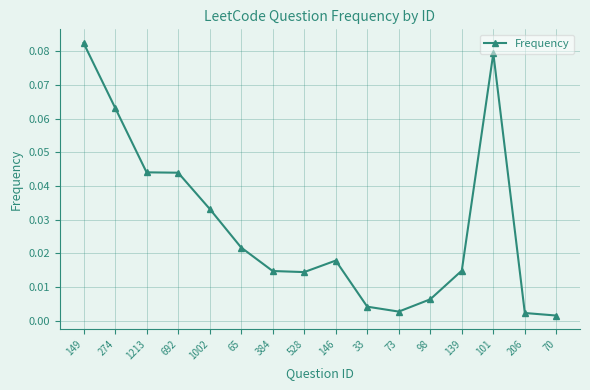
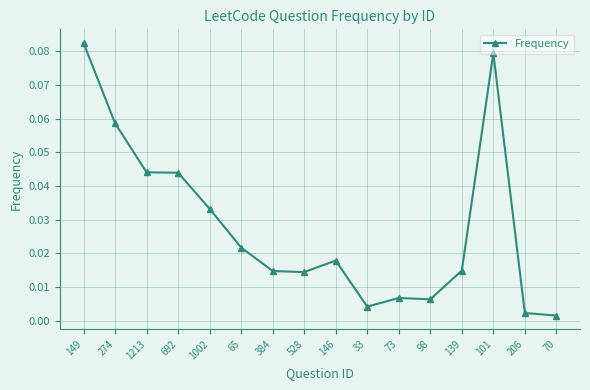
  {
    "149": 0.082,
-   "274": 0.063,
+   "274": 0.059,
    "1213": 0.044,
    "692": 0.044,
    "1002": 0.033,
    "65": 0.022,
    "384": 0.015,
    "528": 0.014,
    "146": 0.018,
    "33": 0.004,
-   "73": 0.003,
+   "73": 0.007,
    "98": 0.006,
    "139": 0.015,
    "206": 0.002,
    "70": 0.001
  }
